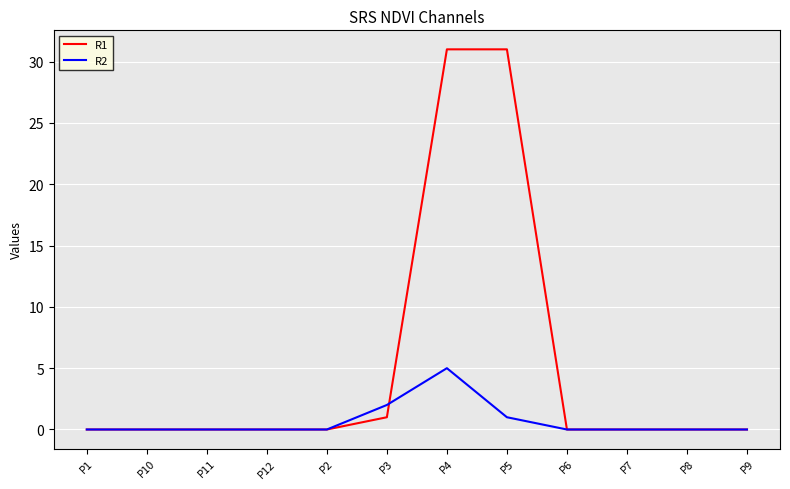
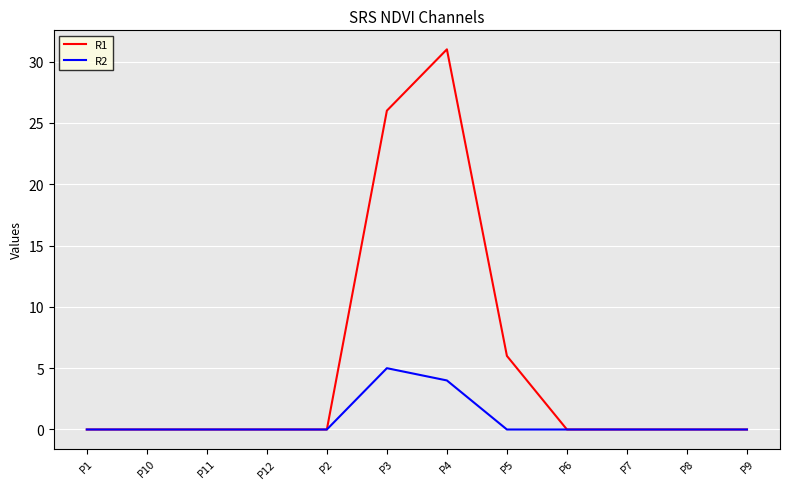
  {
    "R1": {
-     "P3": 1,
+     "P3": 26,
      "P4": 31,
-     "P5": 31
+     "P5": 6
    },
    "R2": {
-     "P3": 2,
-     "P4": 5,
-     "P5": 1
+     "P3": 5,
+     "P4": 4,
+     "P5": 0
    }
  }
